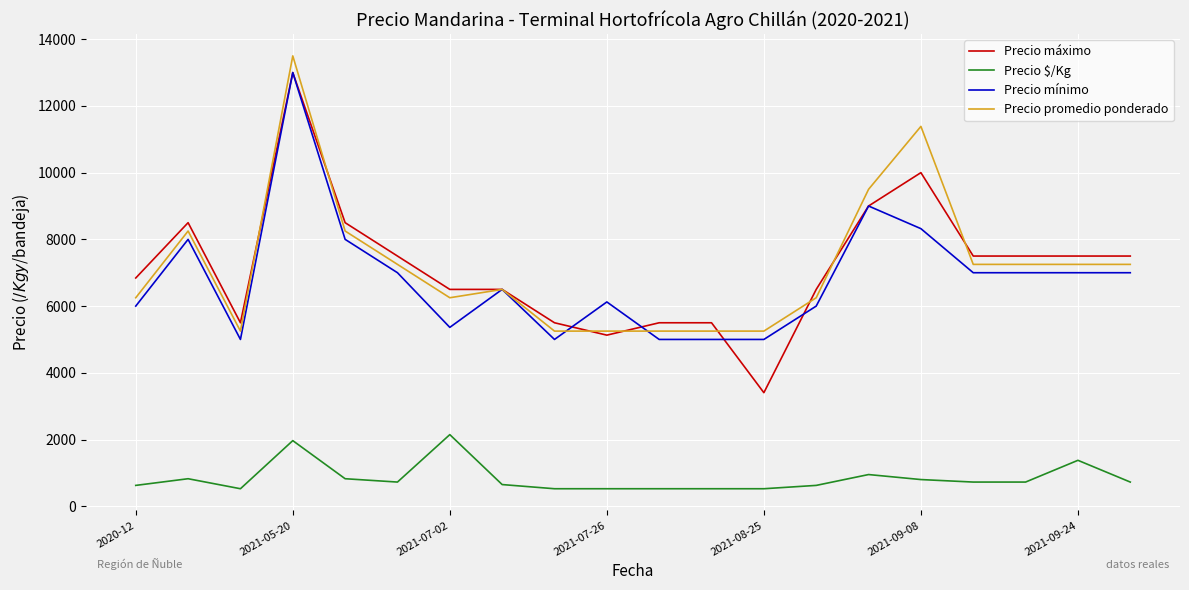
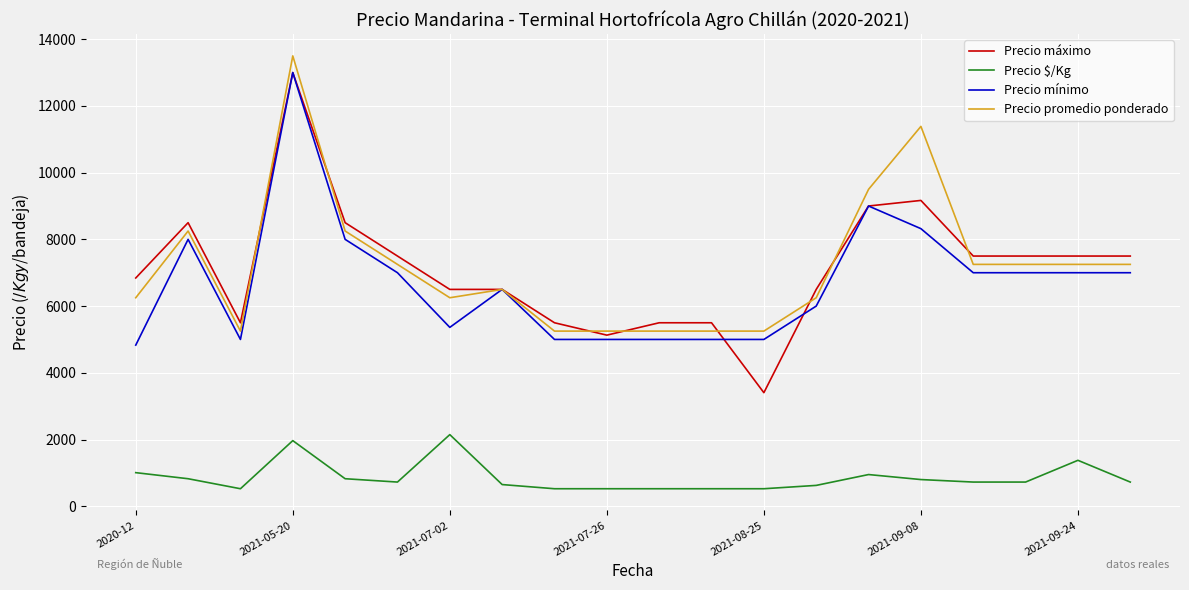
  {
    "Precio máximo": {
      "2020-12": 6800,
      "2021-07-02": 6500,
      "2021-07-26": 5100,
      "2021-08-25": 3400,
-     "2021-09-08": 10000,
+     "2021-09-08": 9200,
      "2021-09-24": 7500
    },
    "Precio $/Kg": {
-     "2020-12": 600,
+     "2020-12": 1000,
      "2021-05-20": 2000,
      "2021-07-02": 2100,
      "2021-07-26": 500,
      "2021-08-25": 500,
      "2021-09-08": 800,
      "2021-09-24": 1400
    },
    "Precio mínimo": {
-     "2020-12": 6000,
+     "2020-12": 4800,
      "2021-07-02": 5400,
-     "2021-07-26": 6100,
+     "2021-07-26": 5000,
      "2021-08-25": 5000,
      "2021-09-08": 8300,
      "2021-09-24": 7000
    },
    "Precio promedio ponderado": {
      "2020-12": 6300,
      "2021-05-20": 13500,
      "2021-07-02": 6300,
      "2021-07-26": 5300,
      "2021-08-25": 5300,
      "2021-09-08": 11400,
      "2021-09-24": 7300
    }
  }
